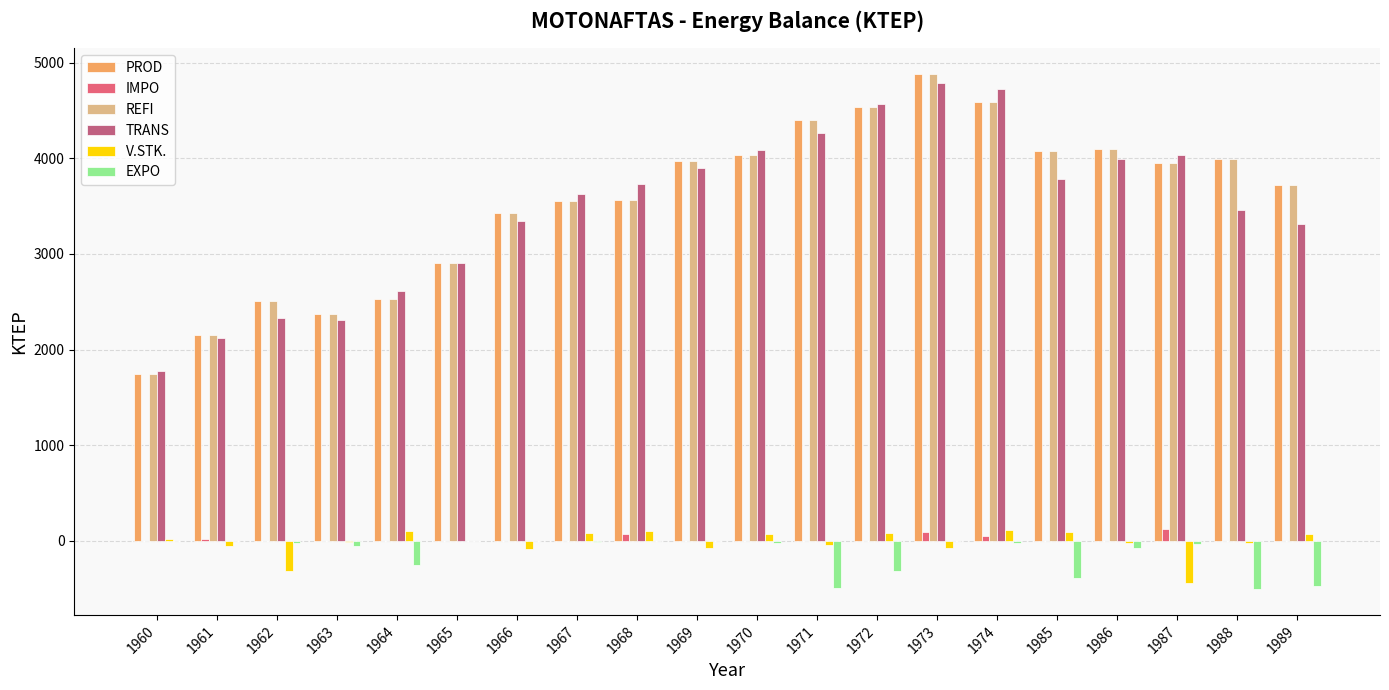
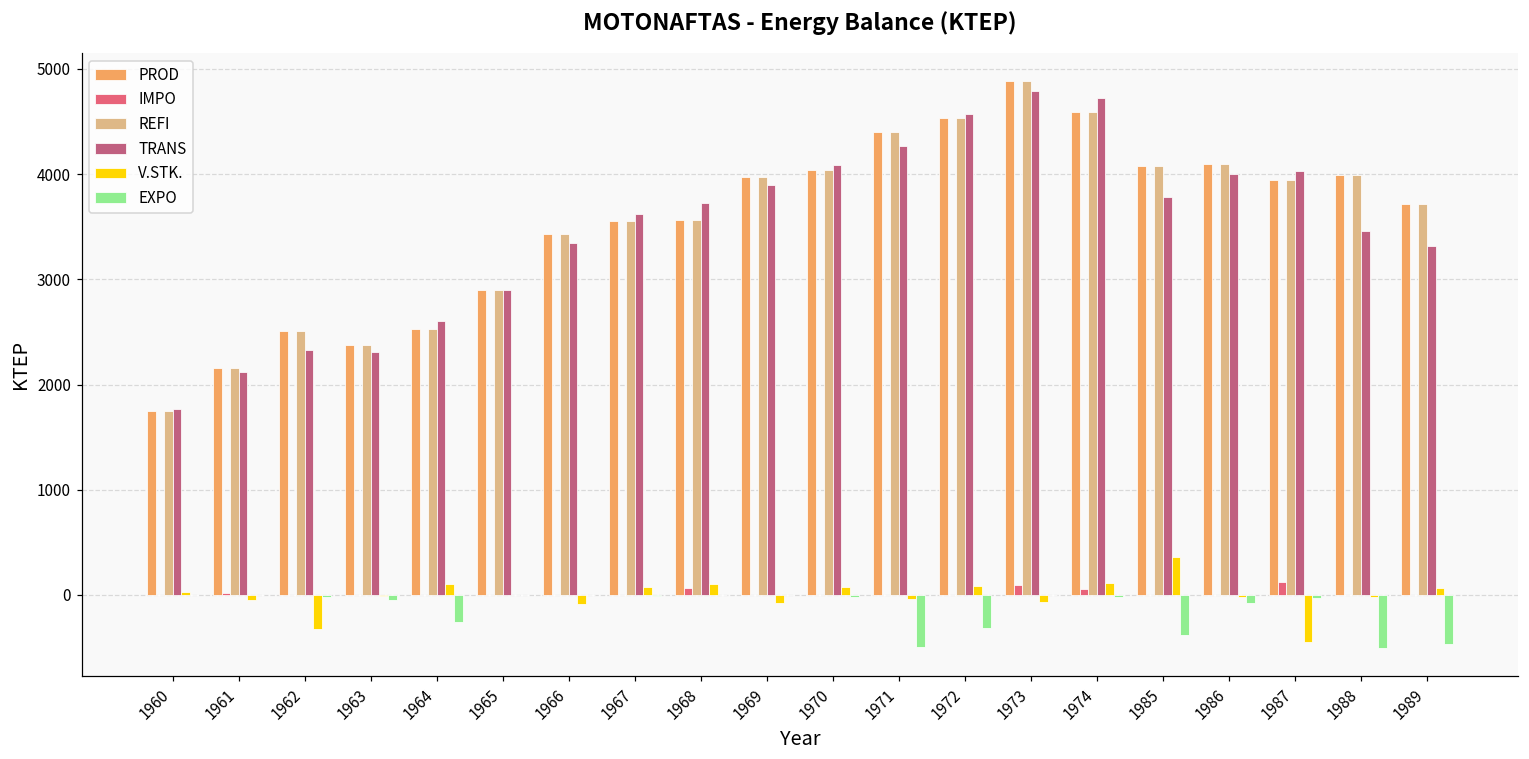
  {
    "V.STK.": {
      "1961": -100,
      "1962": -300,
      "1964": 100,
      "1965": 0,
      "1966": -100,
      "1967": 100,
      "1968": 100,
      "1969": -100,
      "1970": 100,
      "1971": 0,
      "1972": 100,
      "1973": -100,
      "1974": 100,
-     "1985": 100,
+     "1985": 400,
      "1987": -400,
      "1989": 100
    },
    "EXPO": {
      "1960": 0,
      "1961": 0,
      "1963": -100,
      "1964": -300,
      "1965": 0,
      "1966": 0,
      "1968": 0,
      "1969": 0,
      "1971": -500,
      "1972": -300,
      "1973": 0,
      "1985": -400,
      "1986": -100,
      "1987": 0,
      "1988": -500,
      "1989": -500
    }
  }
